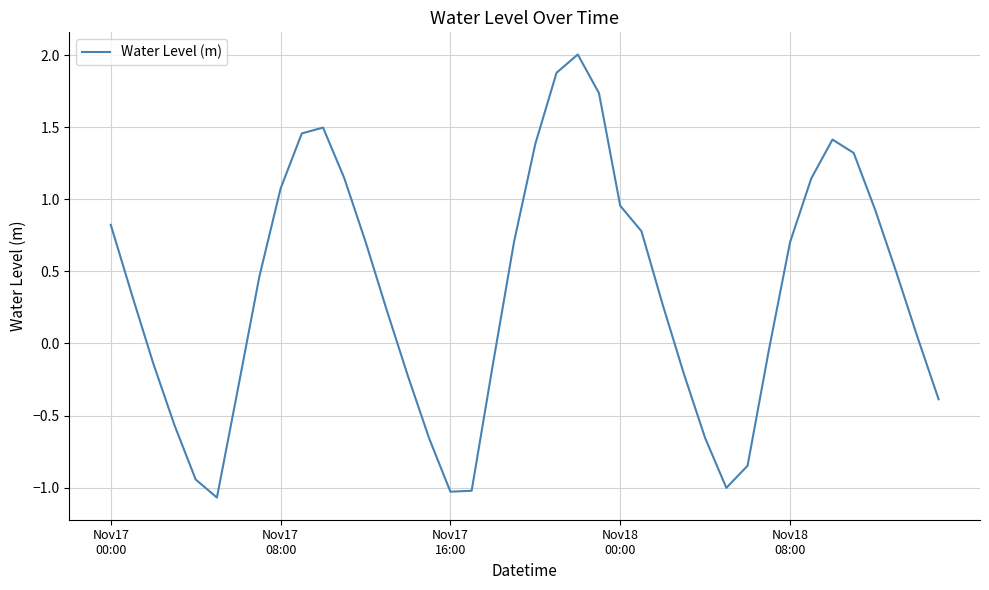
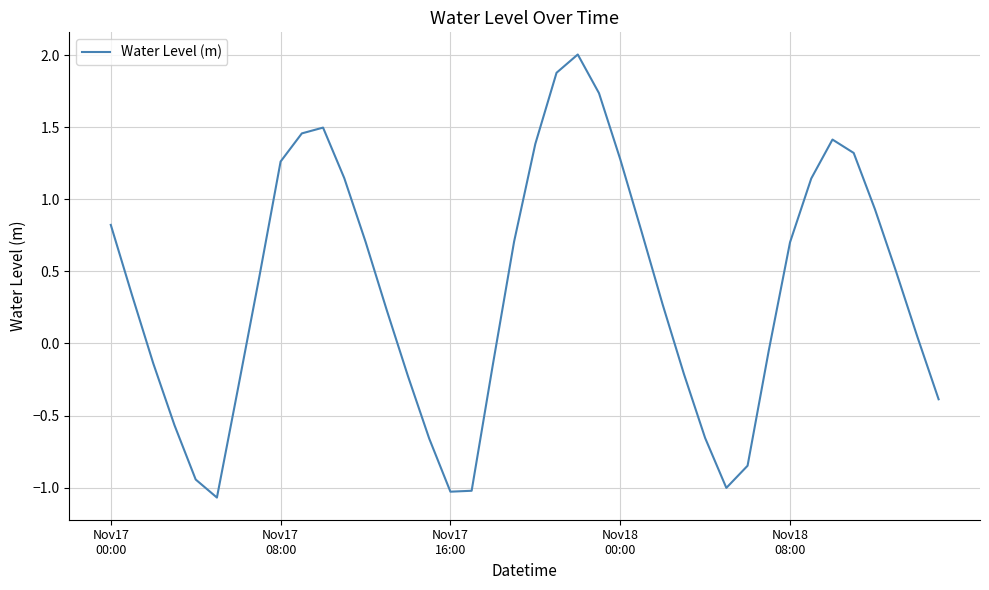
  {
    "Nov17 00:00": 0.82,
-   "Nov17 08:00": 1.08,
+   "Nov17 08:00": 1.26,
    "Nov17 16:00": -1.03,
-   "Nov18 00:00": 0.96,
+   "Nov18 00:00": 1.28,
    "Nov18 08:00": 0.70
  }
